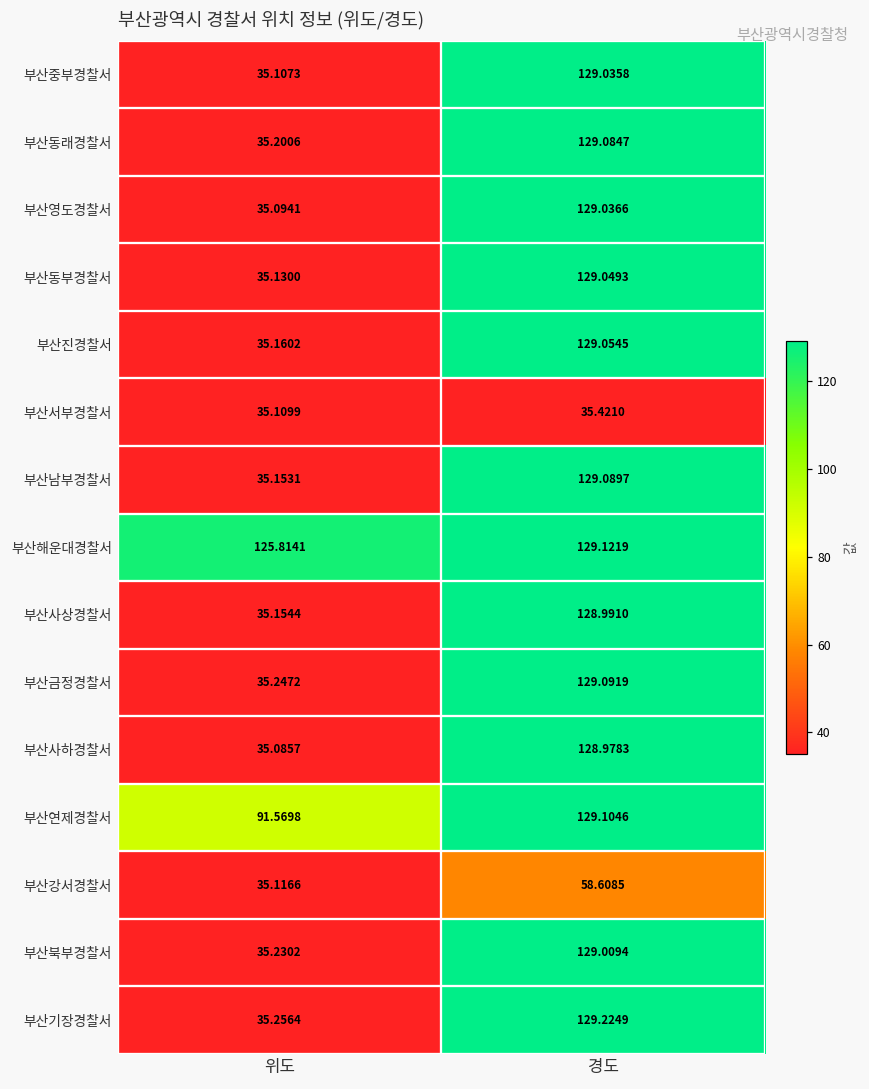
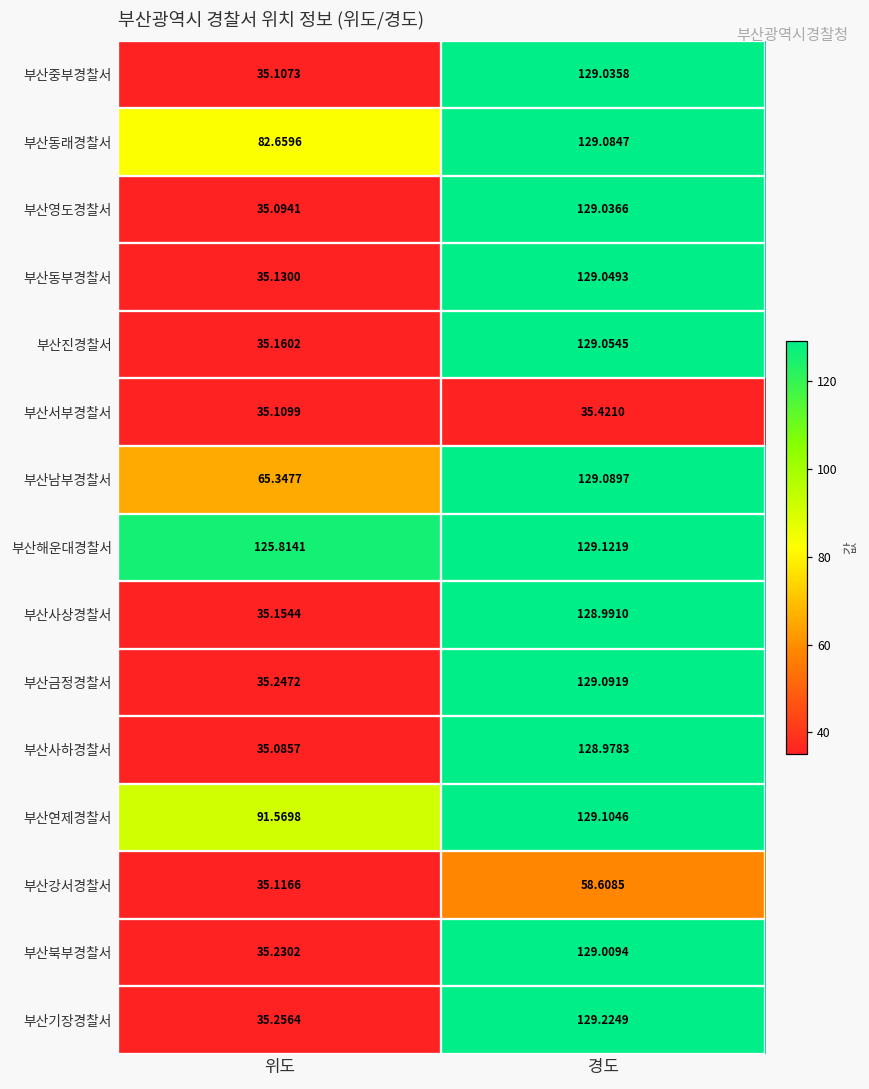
  {
    "부산중부경찰서": {
      "위도": 35.1073,
      "경도": 129.0358
    },
    "부산동래경찰서": {
-     "위도": 35.2006,
+     "위도": 82.6596,
      "경도": 129.0847
    },
    "부산영도경찰서": {
      "위도": 35.0941,
      "경도": 129.0366
    },
    "부산동부경찰서": {
      "위도": 35.1300,
      "경도": 129.0493
    },
    "부산진경찰서": {
      "위도": 35.1602,
      "경도": 129.0545
    },
    "부산서부경찰서": {
      "위도": 35.1099,
      "경도": 35.4210
    },
    "부산남부경찰서": {
-     "위도": 35.1531,
+     "위도": 65.3477,
      "경도": 129.0897
    },
    "부산해운대경찰서": {
      "위도": 125.8141,
      "경도": 129.1219
    },
    "부산사상경찰서": {
      "위도": 35.1544,
      "경도": 128.9910
    },
    "부산금정경찰서": {
      "위도": 35.2472,
      "경도": 129.0919
    },
    "부산사하경찰서": {
      "위도": 35.0857,
      "경도": 128.9783
    },
    "부산연제경찰서": {
      "위도": 91.5698,
      "경도": 129.1046
    },
    "부산강서경찰서": {
      "위도": 35.1166,
      "경도": 58.6085
    },
    "부산북부경찰서": {
      "위도": 35.2302,
      "경도": 129.0094
    },
    "부산기장경찰서": {
      "위도": 35.2564,
      "경도": 129.2249
    }
  }
